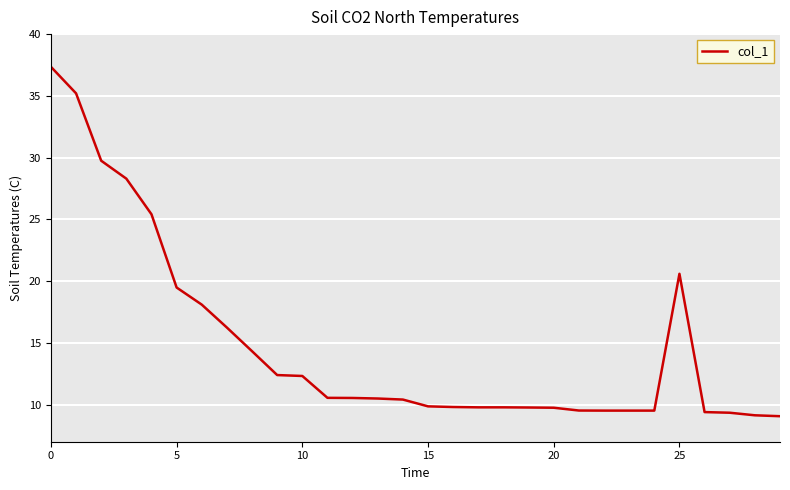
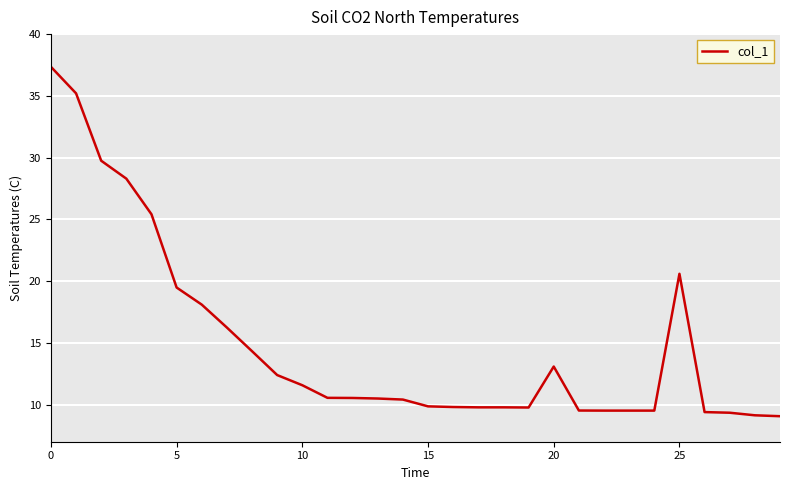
  {
    "0": 37.4,
    "5": 19.5,
-   "10": 12.3,
+   "10": 11.6,
    "15": 9.9,
-   "20": 9.8,
+   "20": 13.1,
    "25": 20.6
  }
